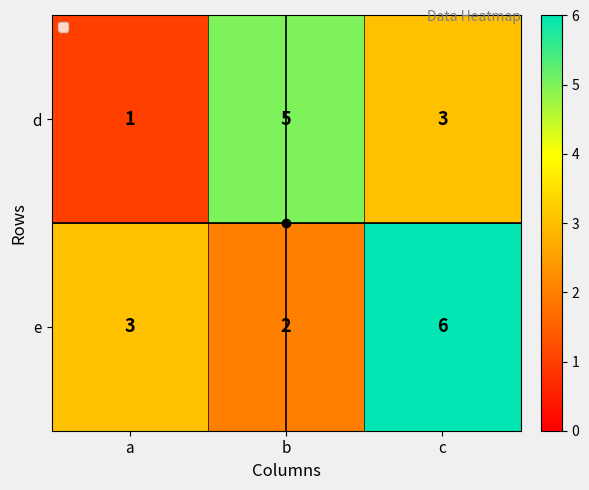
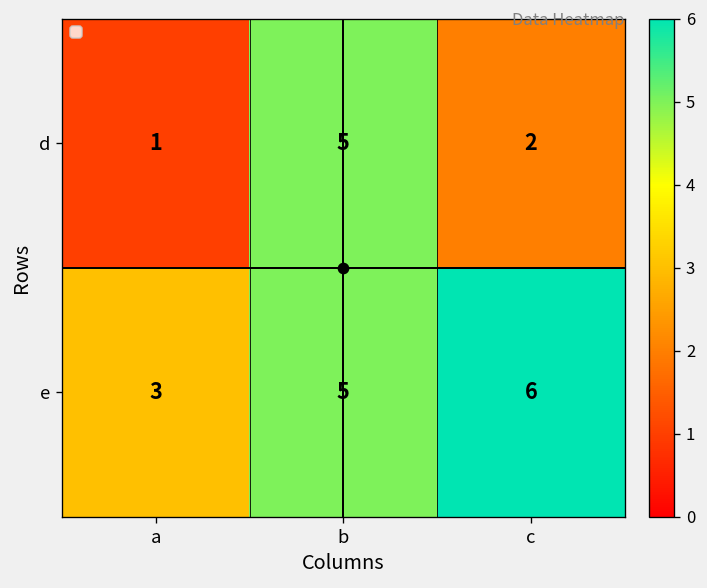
  {
    "d": {
      "a": 1,
      "b": 5,
-     "c": 3
+     "c": 2
    },
    "e": {
      "a": 3,
-     "b": 2,
+     "b": 5,
      "c": 6
    }
  }
